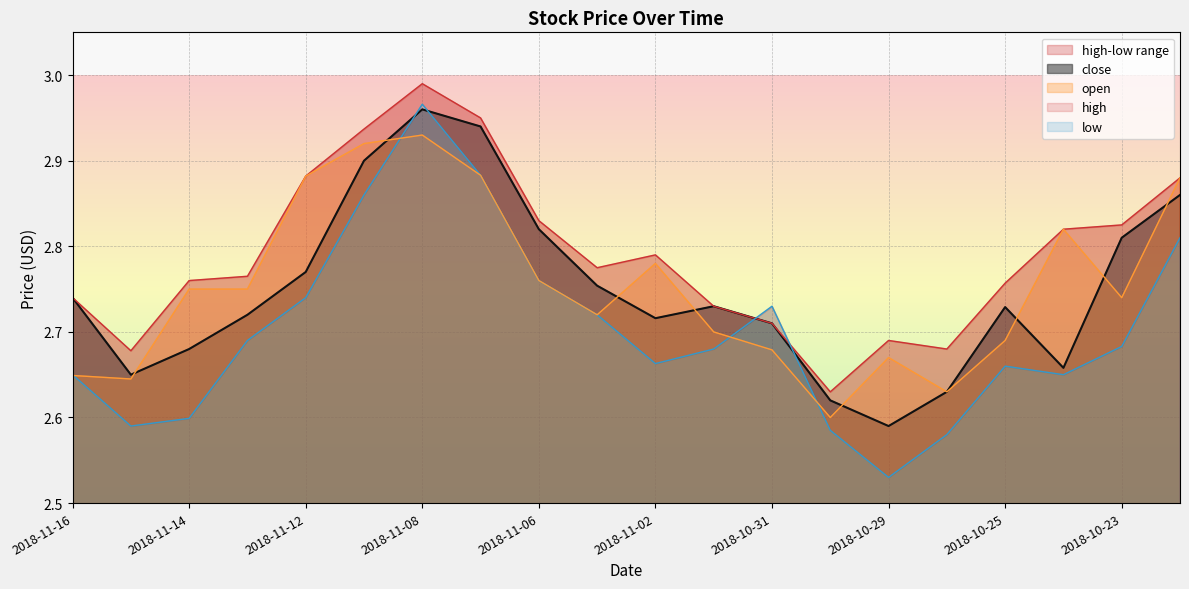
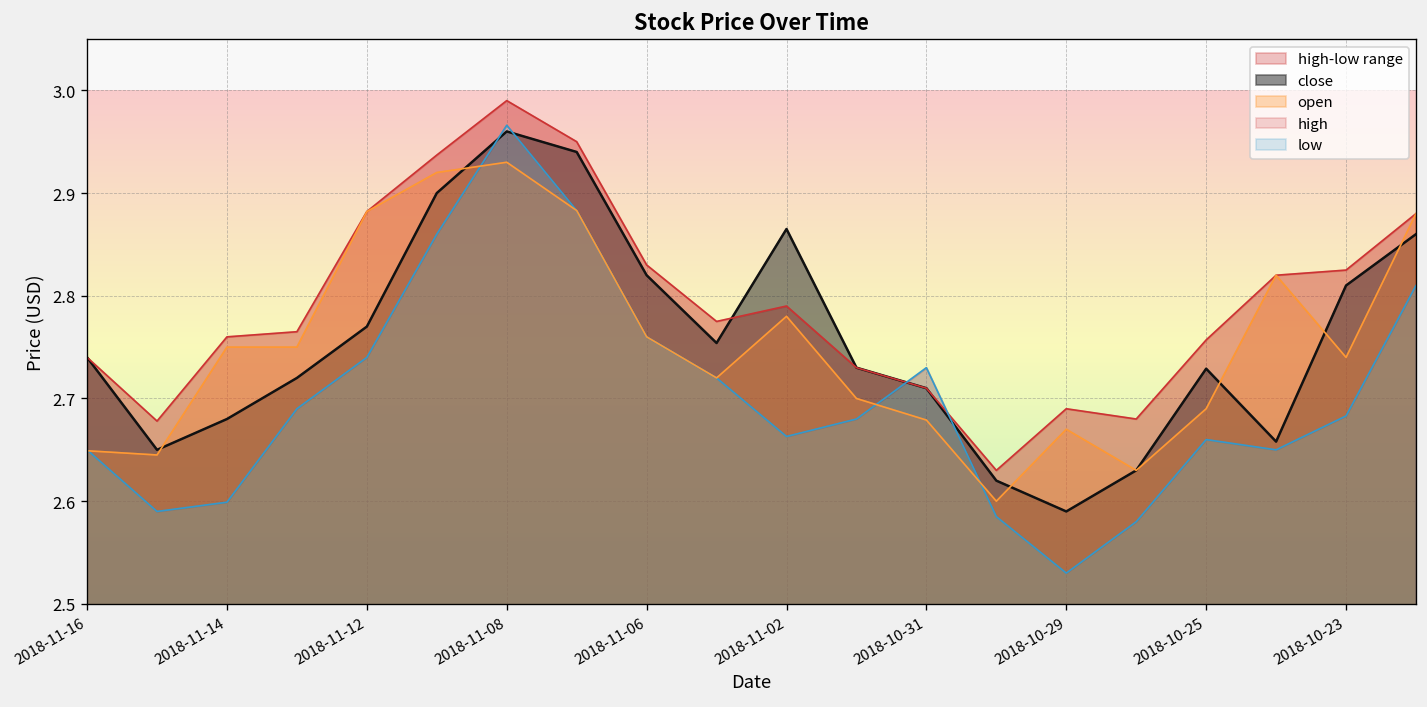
  {
    "close": {
      "2018-11-14": 2.68,
      "2018-11-12": 2.77,
      "2018-11-08": 2.96,
      "2018-11-06": 2.82,
-     "2018-11-02": 2.72,
+     "2018-11-02": 2.87,
      "2018-10-29": 2.59,
      "2018-10-25": 2.73,
      "2018-10-23": 2.81
    },
    "low": {
      "2018-11-14": 2.60,
      "2018-11-12": 2.74,
      "2018-11-08": 2.97,
      "2018-11-02": 2.66,
      "2018-10-29": 2.53,
      "2018-10-25": 2.66,
      "2018-10-23": 2.68
    }
  }
